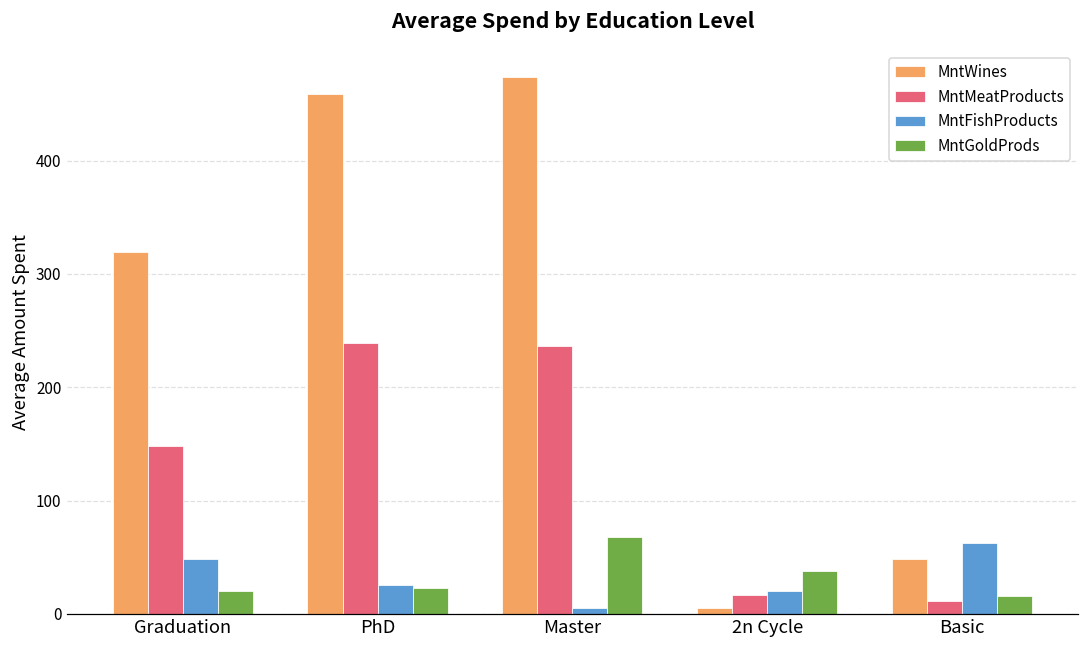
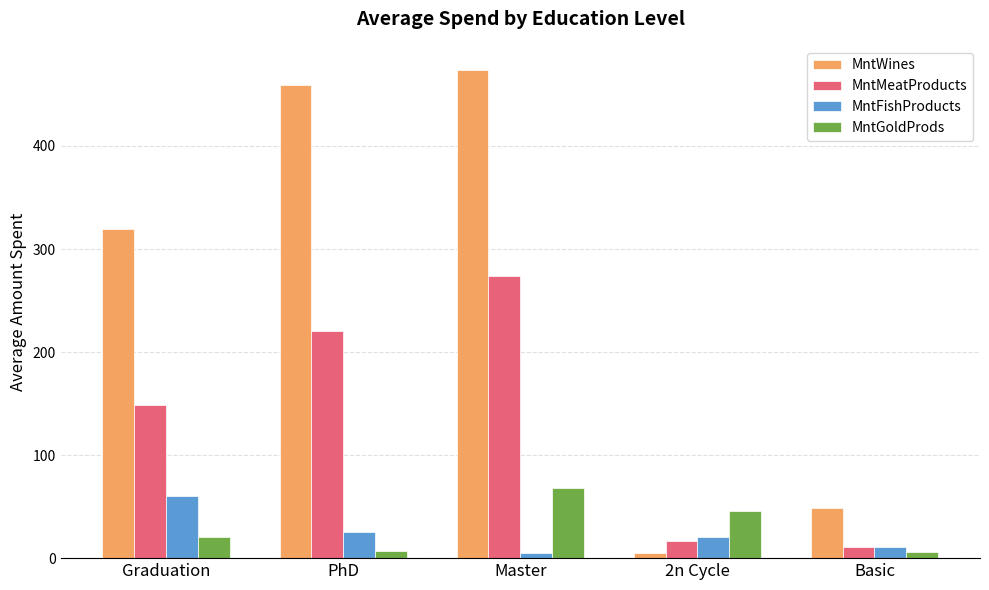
  {
    "MntWines": {
      "Graduation": 319,
      "PhD": 459,
      "Master": 474,
      "2n Cycle": 5,
      "Basic": 49
    },
    "MntMeatProducts": {
      "Graduation": 148,
-     "PhD": 239,
-     "Master": 237,
+     "PhD": 221,
+     "Master": 274,
      "2n Cycle": 17,
      "Basic": 11
    },
    "MntFishProducts": {
-     "Graduation": 48,
+     "Graduation": 61,
      "PhD": 25,
      "Master": 5,
      "2n Cycle": 21,
-     "Basic": 63
+     "Basic": 11
    },
    "MntGoldProds": {
      "Graduation": 20,
-     "PhD": 23,
+     "PhD": 7,
      "Master": 68,
-     "2n Cycle": 38,
-     "Basic": 16
+     "2n Cycle": 46,
+     "Basic": 6
    }
  }
